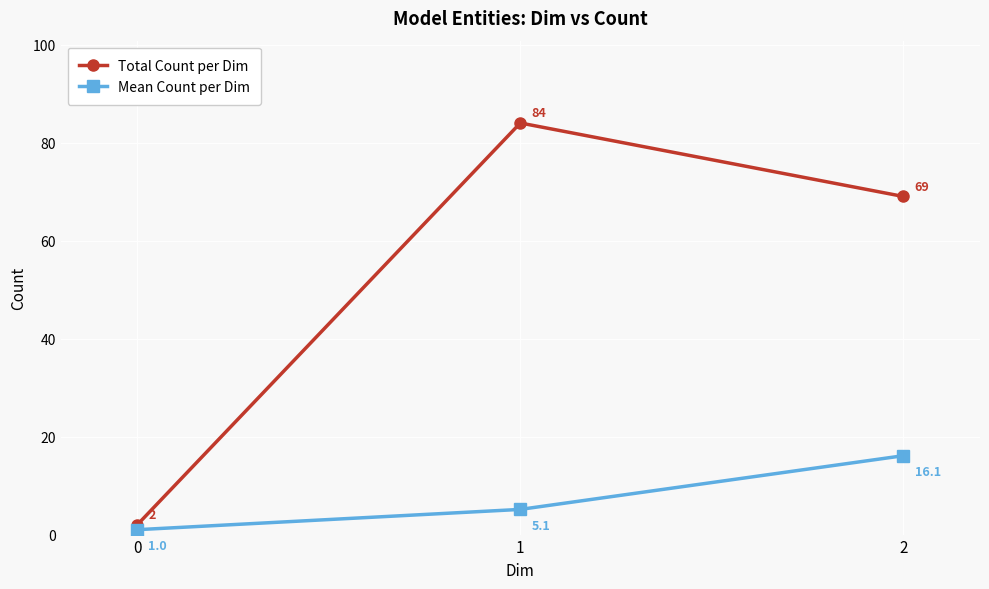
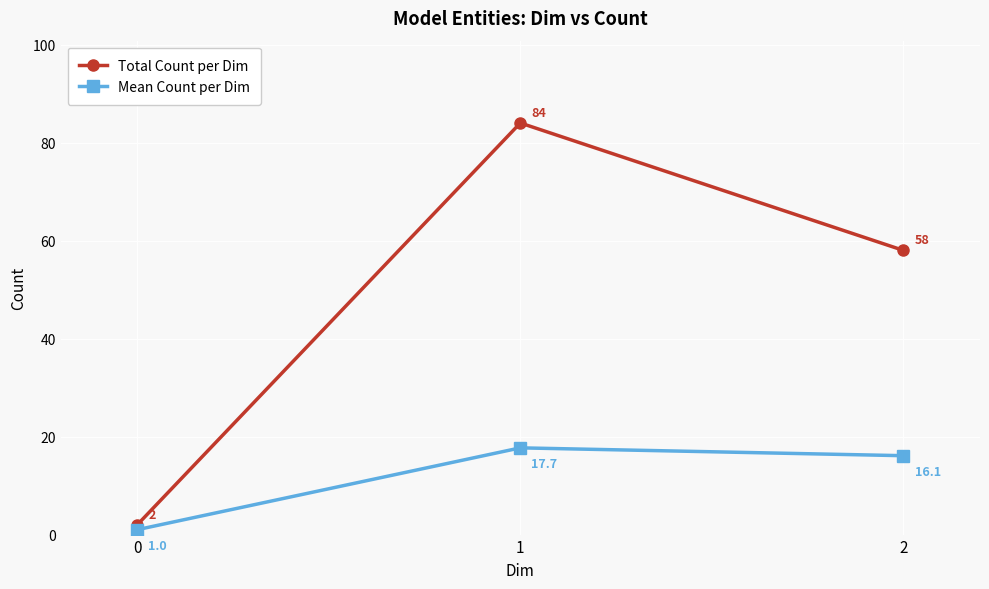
  {
    "Total Count per Dim": {
      "0": 2,
      "1": 84,
-     "2": 69
+     "2": 58
    },
    "Mean Count per Dim": {
      "0": 1.0,
-     "1": 5.1,
+     "1": 17.7,
      "2": 16.1
    }
  }
